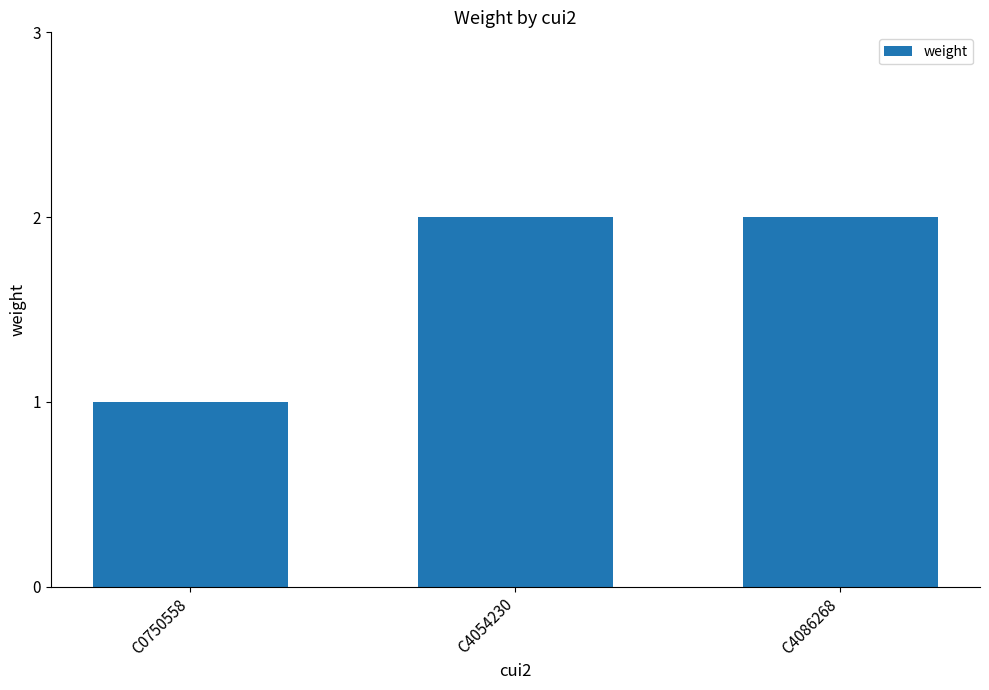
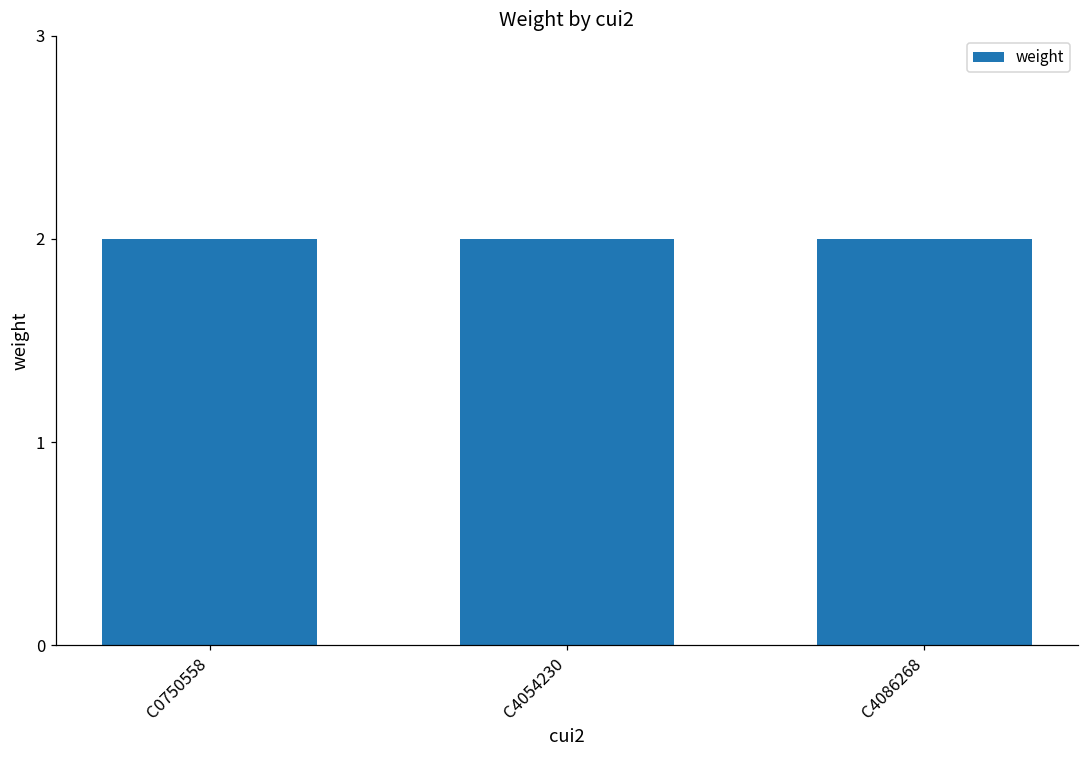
  {
-   "C0750558": 1,
+   "C0750558": 2,
    "C4054230": 2,
    "C4086268": 2
  }
